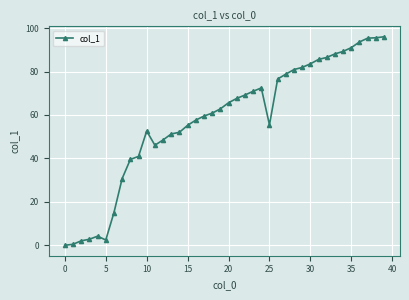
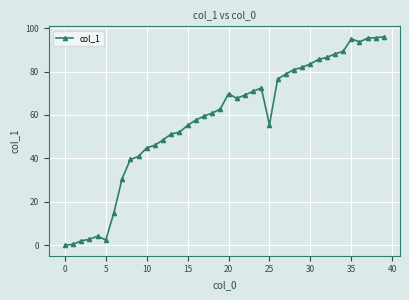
  {
    "0": 0,
    "5": 2,
-   "10": 53,
+   "10": 45,
    "15": 55,
-   "20": 66,
+   "20": 70,
    "25": 55,
    "30": 84,
-   "35": 91
+   "35": 95
  }
